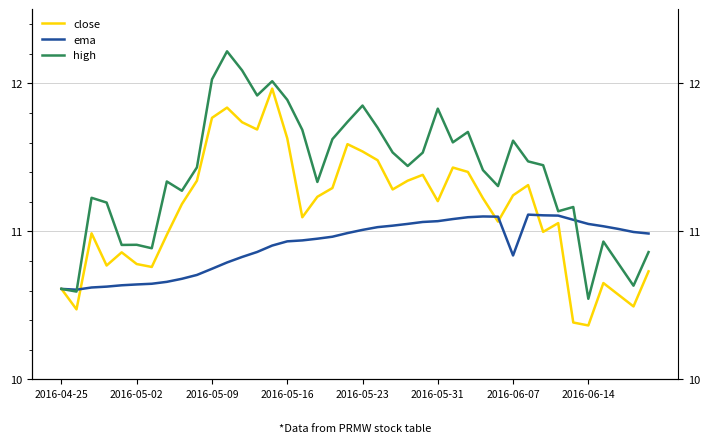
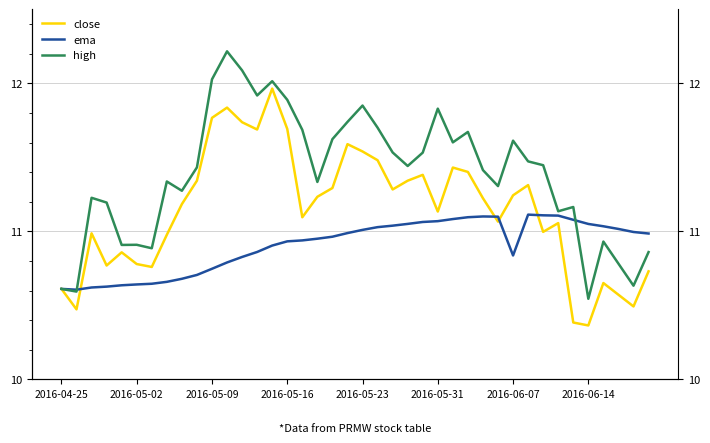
  {
    "close": {
      "2016-05-02": 10.78,
      "2016-05-09": 11.77,
-     "2016-05-16": 11.63,
+     "2016-05-16": 11.69,
      "2016-05-23": 11.54,
-     "2016-05-31": 11.20,
+     "2016-05-31": 11.13,
      "2016-06-07": 11.24,
      "2016-06-14": 10.36
    },
    "ema": {
      "2016-05-02": 10.64,
      "2016-05-09": 10.75,
      "2016-05-16": 10.93,
      "2016-05-23": 11.01,
      "2016-05-31": 11.07,
      "2016-06-07": 10.84,
      "2016-06-14": 11.05
    },
    "high": {
      "2016-05-02": 10.91,
      "2016-05-09": 12.03,
      "2016-05-16": 11.89,
      "2016-05-23": 11.85,
      "2016-05-31": 11.83,
      "2016-06-07": 11.61,
      "2016-06-14": 10.54
    }
  }
